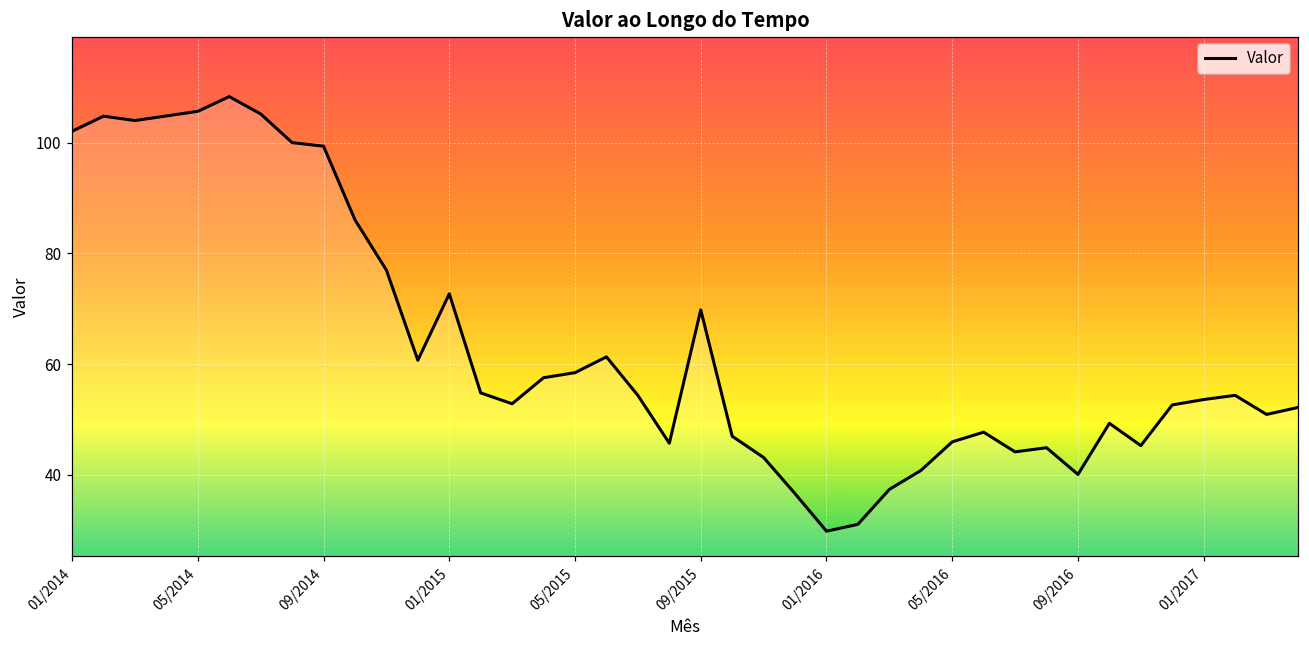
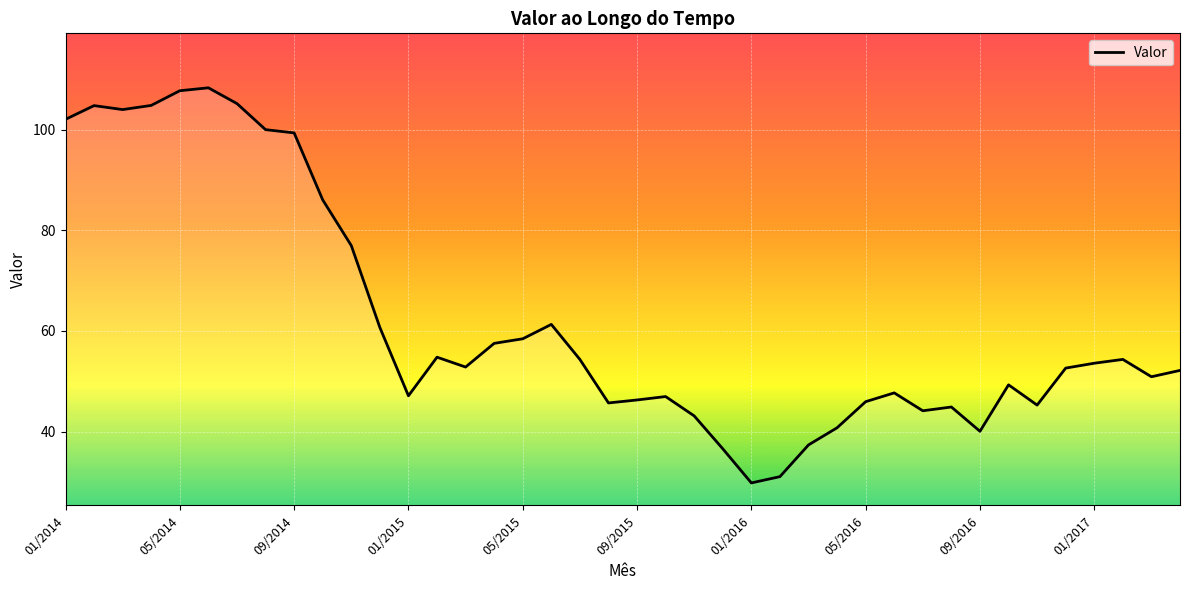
  {
    "01/2014": 102,
-   "05/2014": 106,
+   "05/2014": 108,
    "09/2014": 99,
-   "01/2015": 73,
+   "01/2015": 47,
    "05/2015": 58,
-   "09/2015": 70,
+   "09/2015": 46,
    "01/2016": 30,
    "05/2016": 46,
    "09/2016": 40,
    "01/2017": 54
  }
